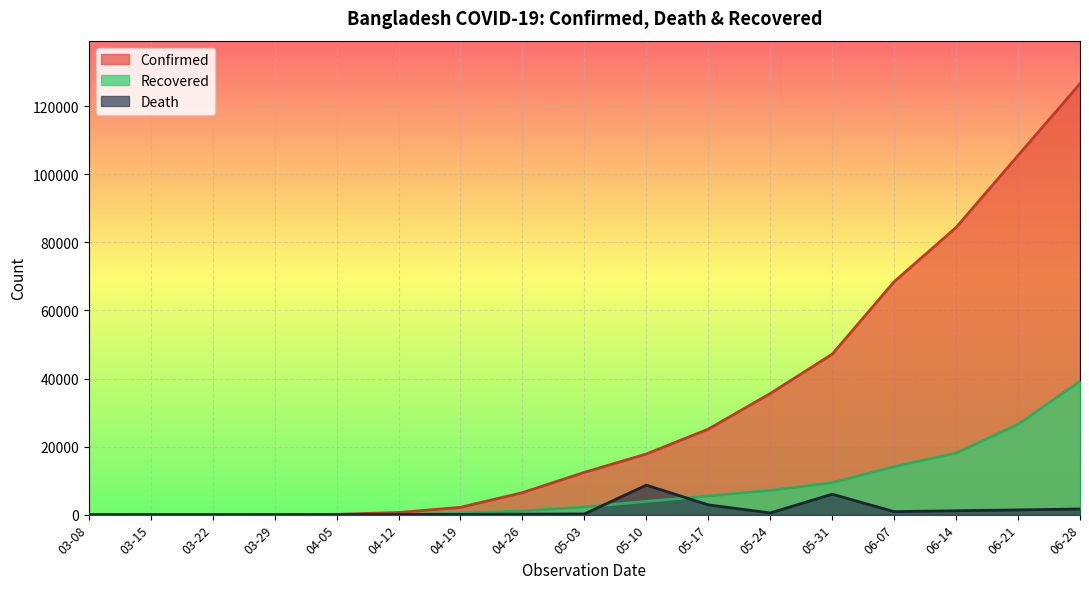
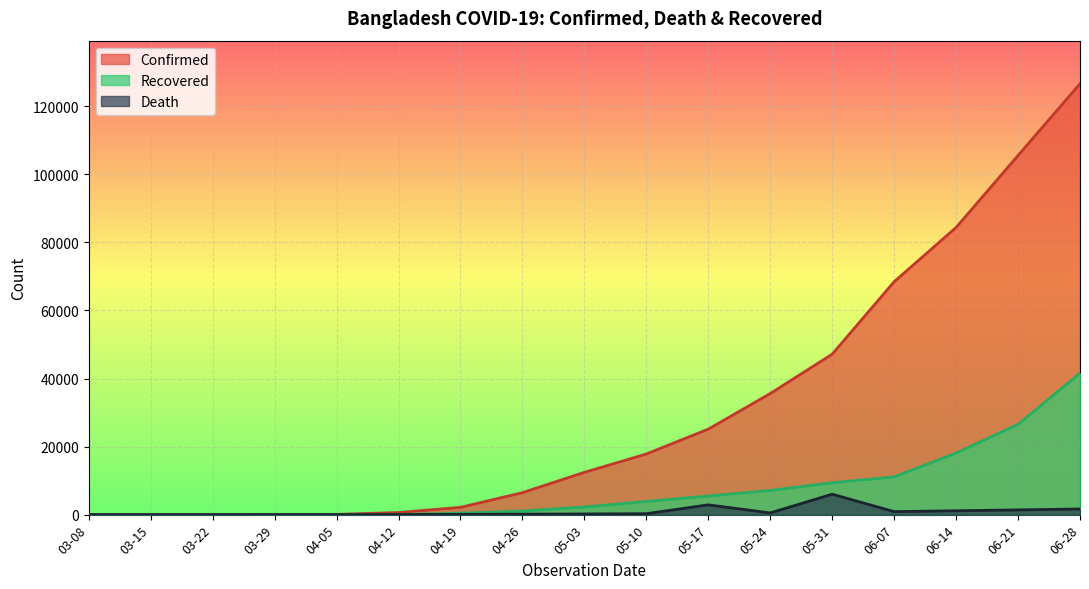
  {
    "Confirmed": {
      "04-19": 2000,
      "04-26": 6000,
      "05-03": 12000,
      "05-10": 18000,
      "05-17": 25000,
      "05-24": 36000,
      "05-31": 47000,
      "06-07": 68000,
      "06-14": 84000,
      "06-21": 106000,
      "06-28": 127000
    },
    "Recovered": {
      "04-26": 1000,
      "05-03": 2000,
      "05-10": 4000,
      "05-17": 5000,
      "05-24": 7000,
      "05-31": 9000,
-     "06-07": 14000,
+     "06-07": 11000,
      "06-14": 18000,
      "06-21": 27000,
-     "06-28": 39000
+     "06-28": 42000
    },
    "Death": {
      "04-26": 0,
      "05-03": 0,
-     "05-10": 9000,
+     "05-10": 0,
      "05-17": 3000,
      "05-24": 1000,
      "05-31": 6000,
      "06-07": 1000,
      "06-14": 1000,
      "06-21": 1000,
      "06-28": 2000
    }
  }
